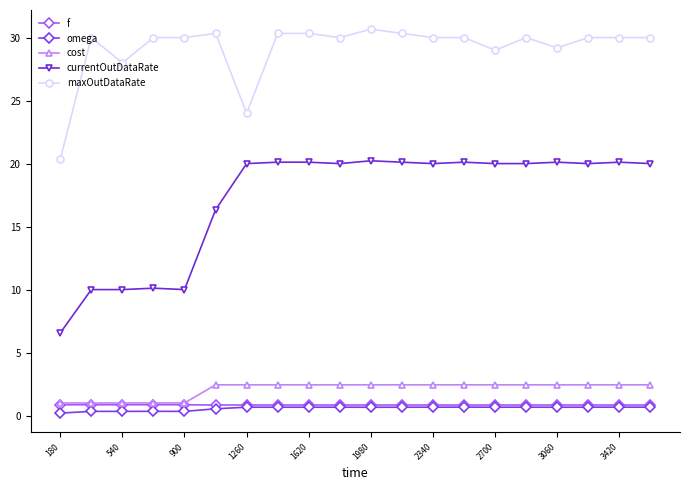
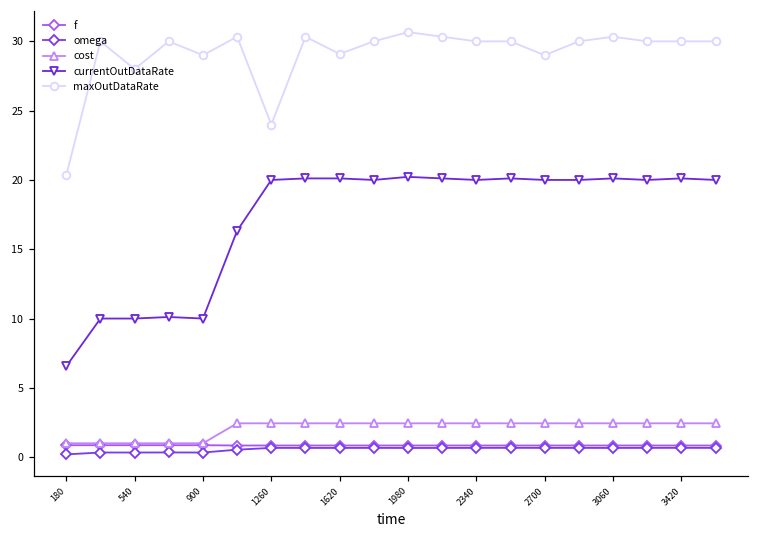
  {
    "maxOutDataRate": {
      "180": 20.3,
      "540": 28.0,
-     "900": 30,
+     "900": 29,
      "1260": 24.0,
-     "1620": 30.3,
+     "1620": 29.1,
      "1980": 30.7,
      "2340": 30.0,
      "2700": 29.0,
-     "3060": 29.2,
+     "3060": 30.3,
      "3420": 30.0
    }
  }
